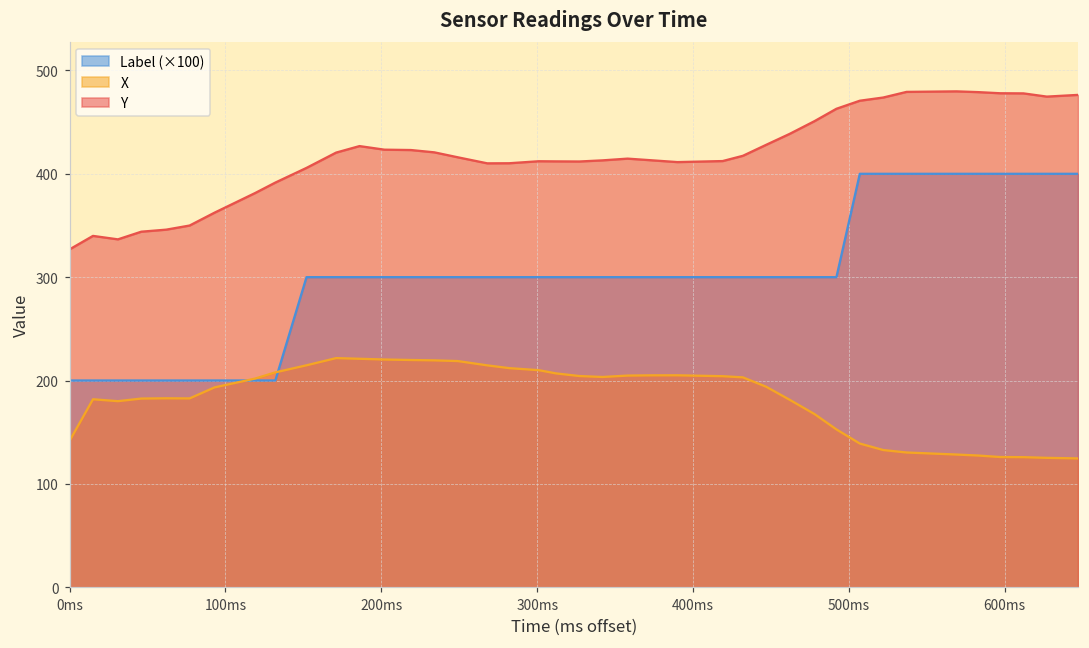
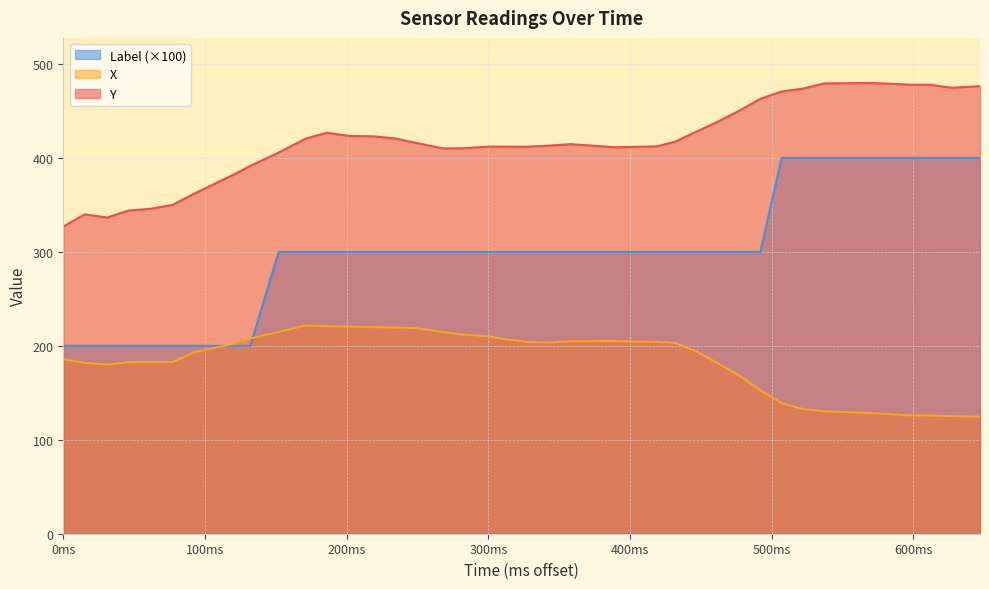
  {
    "Label (×100)": {
      "0ms": 200
    },
    "X": {
-     "0ms": 140
+     "0ms": 190
    },
    "Y": {
      "0ms": 330
    }
  }
